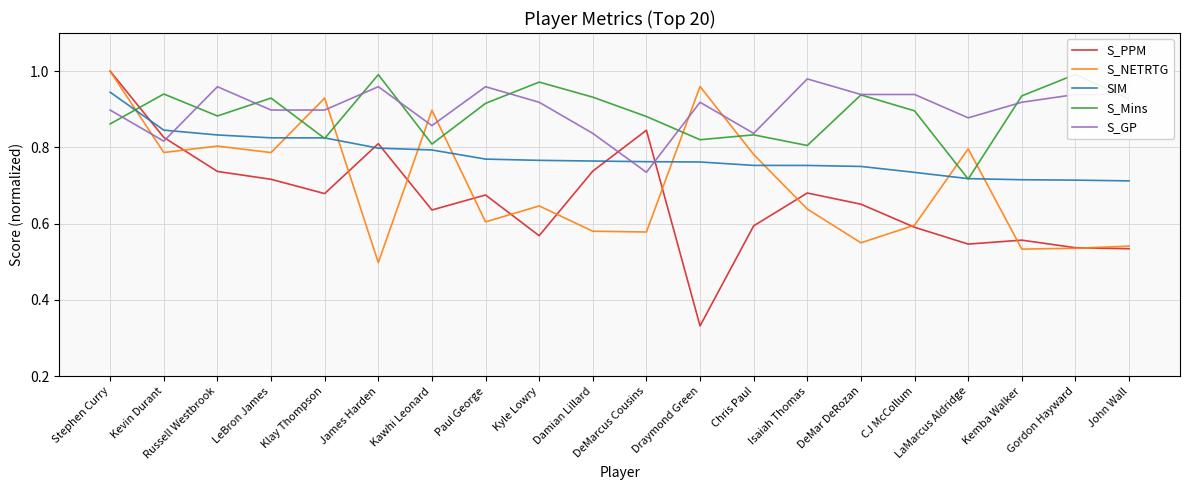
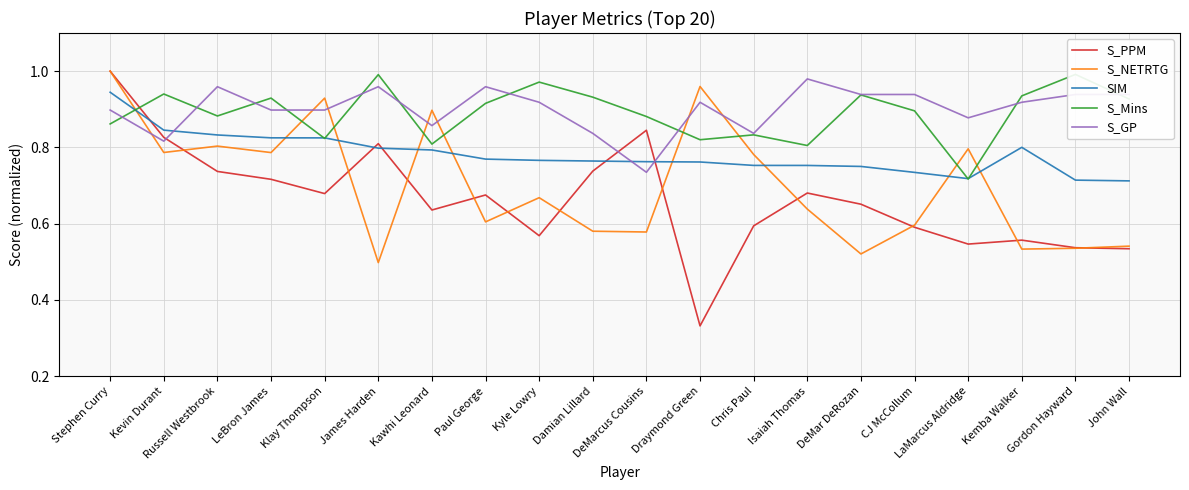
  {
    "S_PPM": {
      "Kevin Durant": 0.83,
      "Russell Westbrook": 0.74,
      "LeBron James": 0.72,
      "Klay Thompson": 0.68,
      "James Harden": 0.81,
      "Kawhi Leonard": 0.64,
      "Paul George": 0.68,
      "Kyle Lowry": 0.57,
      "Damian Lillard": 0.74,
      "DeMarcus Cousins": 0.84,
      "Draymond Green": 0.33,
      "Chris Paul": 0.59,
      "Isaiah Thomas": 0.68,
      "DeMar DeRozan": 0.65,
      "LaMarcus Aldridge": 0.55,
      "Kemba Walker": 0.56,
      "John Wall": 0.53
    },
    "S_NETRTG": {
      "Kevin Durant": 0.79,
      "Russell Westbrook": 0.80,
      "LeBron James": 0.79,
      "Klay Thompson": 0.93,
      "James Harden": 0.50,
      "Kawhi Leonard": 0.90,
      "Paul George": 0.60,
-     "Kyle Lowry": 0.65,
+     "Kyle Lowry": 0.67,
      "Damian Lillard": 0.58,
      "DeMarcus Cousins": 0.58,
      "Draymond Green": 0.96,
      "Chris Paul": 0.78,
      "Isaiah Thomas": 0.64,
-     "DeMar DeRozan": 0.55,
+     "DeMar DeRozan": 0.52,
      "LaMarcus Aldridge": 0.80,
      "Kemba Walker": 0.53,
      "John Wall": 0.54
    },
    "SIM": {
      "Stephen Curry": 0.94,
      "Kevin Durant": 0.85,
      "Russell Westbrook": 0.83,
      "LeBron James": 0.83,
      "James Harden": 0.80,
      "Kawhi Leonard": 0.79,
      "Paul George": 0.77,
      "Kyle Lowry": 0.77,
      "Damian Lillard": 0.76,
      "DeMarcus Cousins": 0.76,
      "Draymond Green": 0.76,
      "Chris Paul": 0.75,
      "Isaiah Thomas": 0.75,
      "DeMar DeRozan": 0.75,
      "CJ McCollum": 0.73,
-     "Kemba Walker": 0.72,
+     "Kemba Walker": 0.80,
      "Gordon Hayward": 0.71,
      "John Wall": 0.71
    },
    "S_Mins": {
      "Stephen Curry": 0.86,
      "Kevin Durant": 0.94,
      "Russell Westbrook": 0.88,
      "LeBron James": 0.93,
      "James Harden": 0.99,
      "Kawhi Leonard": 0.81,
      "Paul George": 0.92,
      "Kyle Lowry": 0.97,
      "Damian Lillard": 0.93,
      "DeMarcus Cousins": 0.88,
      "Draymond Green": 0.82,
      "Isaiah Thomas": 0.80,
      "CJ McCollum": 0.90,
      "Kemba Walker": 0.94
    },
    "S_GP": {
      "Stephen Curry": 0.90,
      "Kevin Durant": 0.82,
      "Russell Westbrook": 0.96,
      "LeBron James": 0.90,
      "Klay Thompson": 0.90,
      "James Harden": 0.96,
      "Kawhi Leonard": 0.86,
      "Paul George": 0.96,
      "Kyle Lowry": 0.92,
      "Damian Lillard": 0.84,
      "DeMarcus Cousins": 0.73,
      "Draymond Green": 0.92,
      "Isaiah Thomas": 0.98,
      "CJ McCollum": 0.94,
      "LaMarcus Aldridge": 0.88,
      "Kemba Walker": 0.92
    }
  }
